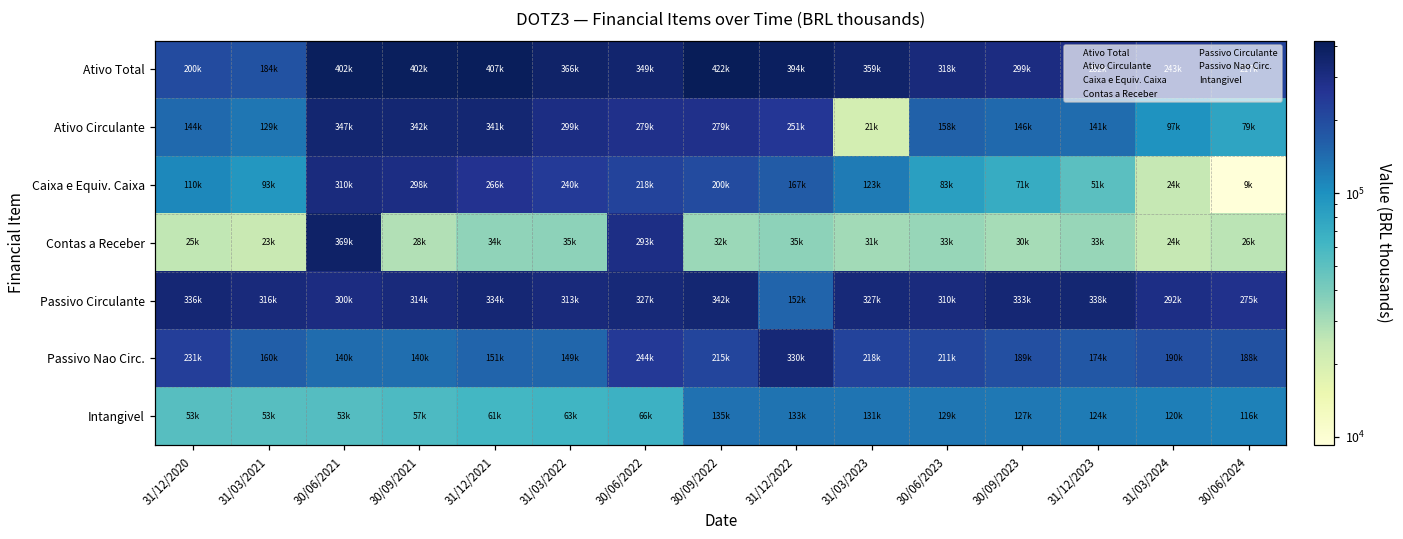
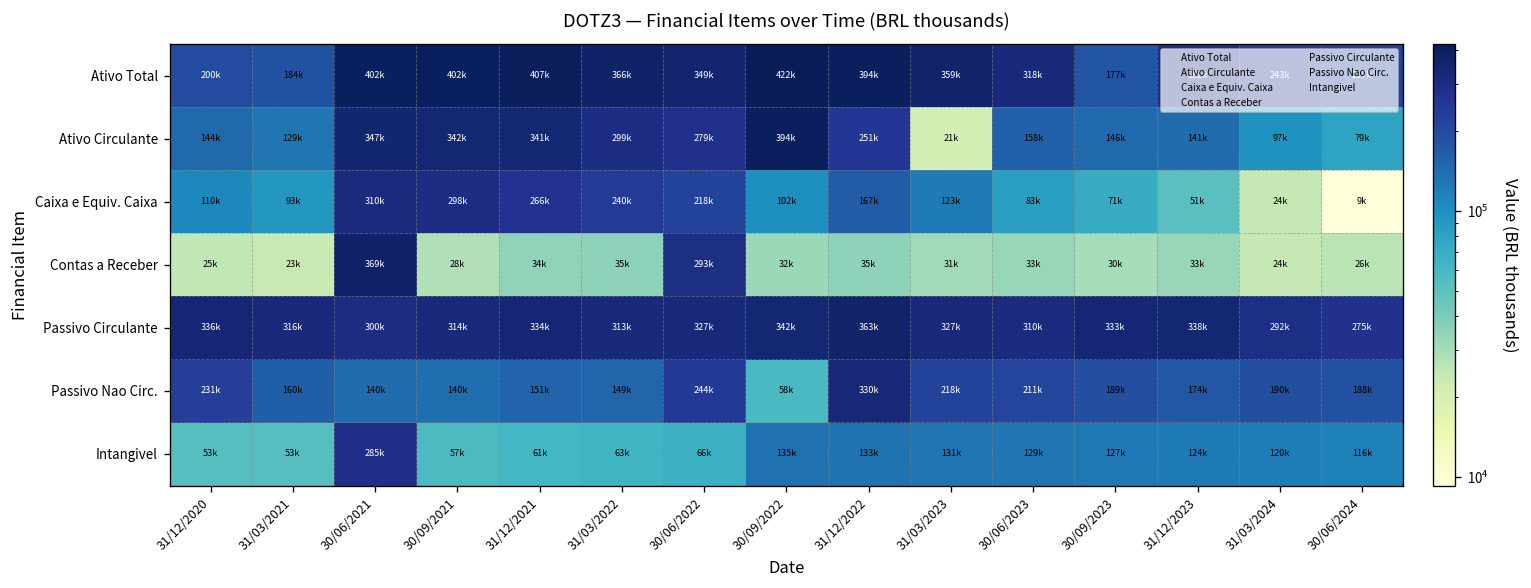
  {
    "Ativo Total": {
      "31/12/2020": "200k",
      "31/03/2021": "184k",
      "30/06/2021": "402k",
      "30/09/2021": "402k",
      "31/12/2021": "407k",
      "31/03/2022": "366k",
      "30/06/2022": "349k",
      "30/09/2022": "422k",
      "31/12/2022": "394k",
      "31/03/2023": "359k",
      "30/06/2023": "318k",
-     "30/09/2023": "299k"
+     "30/09/2023": "177k"
    },
    "Ativo Circulante": {
      "31/12/2020": "144k",
      "31/03/2021": "129k",
      "30/06/2021": "347k",
      "30/09/2021": "342k",
      "31/12/2021": "341k",
      "31/03/2022": "299k",
      "30/06/2022": "279k",
-     "30/09/2022": "279k",
+     "30/09/2022": "394k",
      "31/12/2022": "251k",
      "31/03/2023": "21k",
      "30/06/2023": "158k",
      "30/09/2023": "146k",
      "31/12/2023": "141k",
      "31/03/2024": "97k",
      "30/06/2024": "79k"
    },
    "Caixa e Equiv. Caixa": {
      "31/12/2020": "110k",
      "31/03/2021": "93k",
      "30/06/2021": "310k",
      "30/09/2021": "298k",
      "31/12/2021": "266k",
      "31/03/2022": "240k",
      "30/06/2022": "218k",
-     "30/09/2022": "200k",
+     "30/09/2022": "102k",
      "31/12/2022": "167k",
      "31/03/2023": "123k",
      "30/06/2023": "83k",
      "30/09/2023": "71k",
      "31/12/2023": "51k",
      "31/03/2024": "24k",
      "30/06/2024": "9k"
    },
    "Contas a Receber": {
      "31/12/2020": "25k",
      "31/03/2021": "23k",
      "30/06/2021": "369k",
      "30/09/2021": "28k",
      "31/12/2021": "34k",
      "31/03/2022": "35k",
      "30/06/2022": "293k",
      "30/09/2022": "32k",
      "31/12/2022": "35k",
      "31/03/2023": "31k",
      "30/06/2023": "33k",
      "30/09/2023": "30k",
      "31/12/2023": "33k",
      "31/03/2024": "24k",
      "30/06/2024": "26k"
    },
    "Passivo Circulante": {
      "31/12/2020": "336k",
      "31/03/2021": "316k",
      "30/06/2021": "300k",
      "30/09/2021": "314k",
      "31/12/2021": "334k",
      "31/03/2022": "313k",
      "30/06/2022": "327k",
      "30/09/2022": "342k",
-     "31/12/2022": "152k",
+     "31/12/2022": "363k",
      "31/03/2023": "327k",
      "30/06/2023": "310k",
      "30/09/2023": "333k",
      "31/12/2023": "338k",
      "31/03/2024": "292k",
      "30/06/2024": "275k"
    },
    "Passivo Nao Circ.": {
      "31/12/2020": "231k",
      "31/03/2021": "160k",
      "30/06/2021": "140k",
      "30/09/2021": "140k",
      "31/12/2021": "151k",
      "31/03/2022": "149k",
      "30/06/2022": "244k",
-     "30/09/2022": "215k",
+     "30/09/2022": "58k",
      "31/12/2022": "330k",
      "31/03/2023": "218k",
      "30/06/2023": "211k",
      "30/09/2023": "189k",
      "31/12/2023": "174k",
      "31/03/2024": "190k",
      "30/06/2024": "188k"
    },
    "Intangivel": {
      "31/12/2020": "53k",
      "31/03/2021": "53k",
-     "30/06/2021": "53k",
+     "30/06/2021": "285k",
      "30/09/2021": "57k",
      "31/12/2021": "61k",
      "31/03/2022": "63k",
      "30/06/2022": "66k",
      "30/09/2022": "135k",
      "31/12/2022": "133k",
      "31/03/2023": "131k",
      "30/06/2023": "129k",
      "30/09/2023": "127k",
      "31/12/2023": "124k",
      "31/03/2024": "120k",
      "30/06/2024": "116k"
    }
  }
